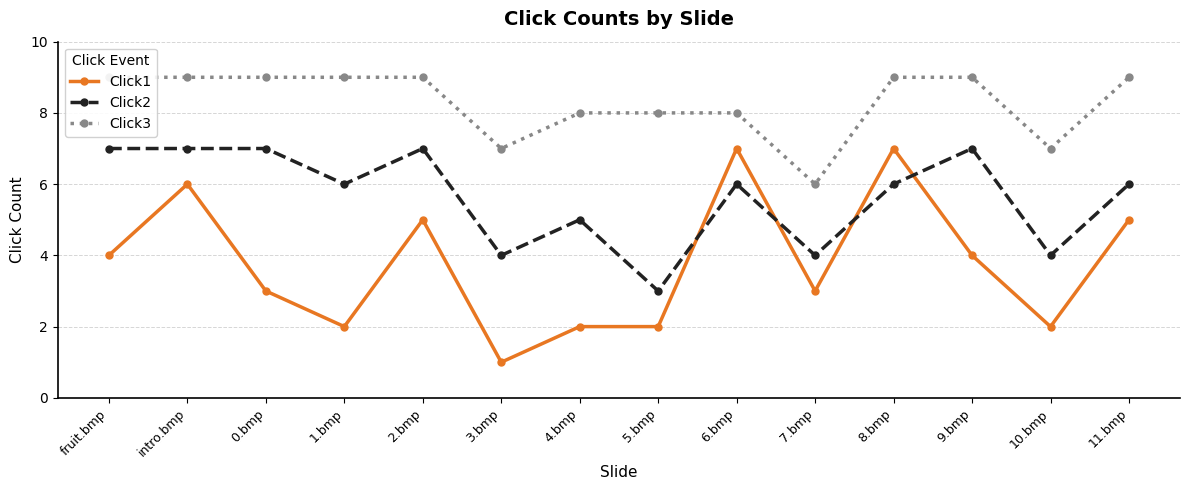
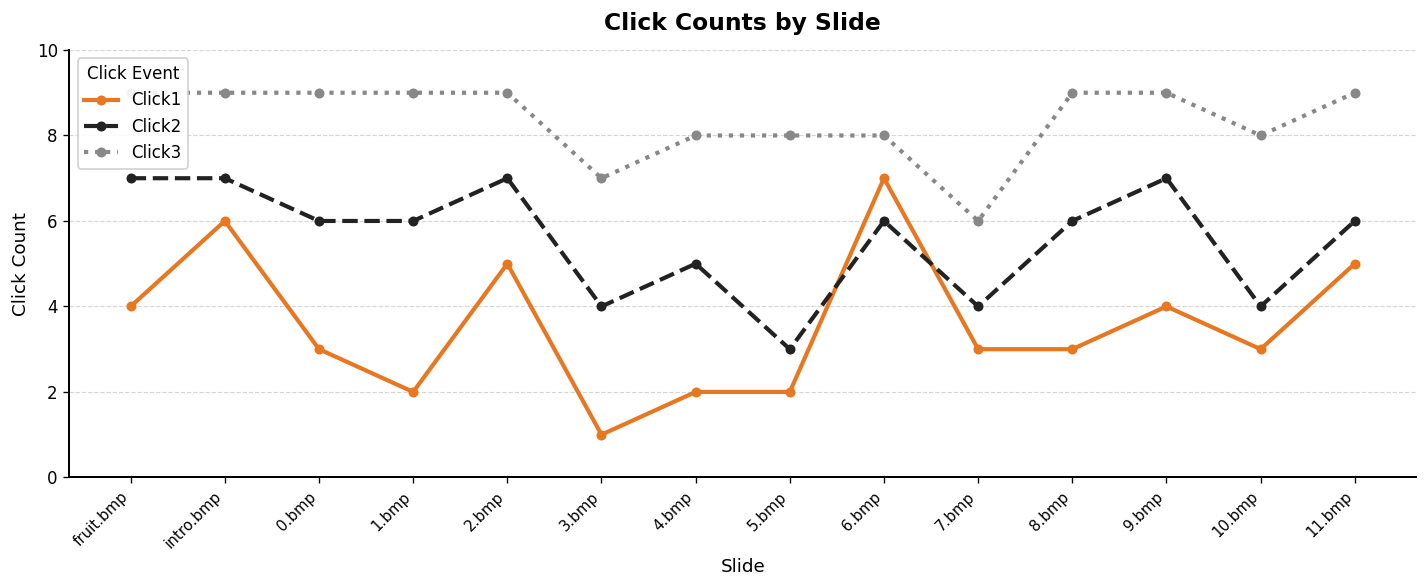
  {
    "Click1": {
      "fruit.bmp": 4,
      "intro.bmp": 6,
      "0.bmp": 3,
      "1.bmp": 2,
      "2.bmp": 5,
      "3.bmp": 1,
      "4.bmp": 2,
      "5.bmp": 2,
      "6.bmp": 7,
      "7.bmp": 3,
-     "8.bmp": 7,
+     "8.bmp": 3,
      "9.bmp": 4,
-     "10.bmp": 2,
+     "10.bmp": 3,
      "11.bmp": 5
    },
    "Click2": {
      "fruit.bmp": 7,
      "intro.bmp": 7,
-     "0.bmp": 7,
+     "0.bmp": 6,
      "1.bmp": 6,
      "2.bmp": 7,
      "3.bmp": 4,
      "4.bmp": 5,
      "5.bmp": 3,
      "6.bmp": 6,
      "7.bmp": 4,
      "8.bmp": 6,
      "9.bmp": 7,
      "10.bmp": 4,
      "11.bmp": 6
    },
    "Click3": {
      "intro.bmp": 9,
      "0.bmp": 9,
      "1.bmp": 9,
      "2.bmp": 9,
      "3.bmp": 7,
      "4.bmp": 8,
      "5.bmp": 8,
      "6.bmp": 8,
      "7.bmp": 6,
      "8.bmp": 9,
      "9.bmp": 9,
-     "10.bmp": 7,
+     "10.bmp": 8,
      "11.bmp": 9
    }
  }
